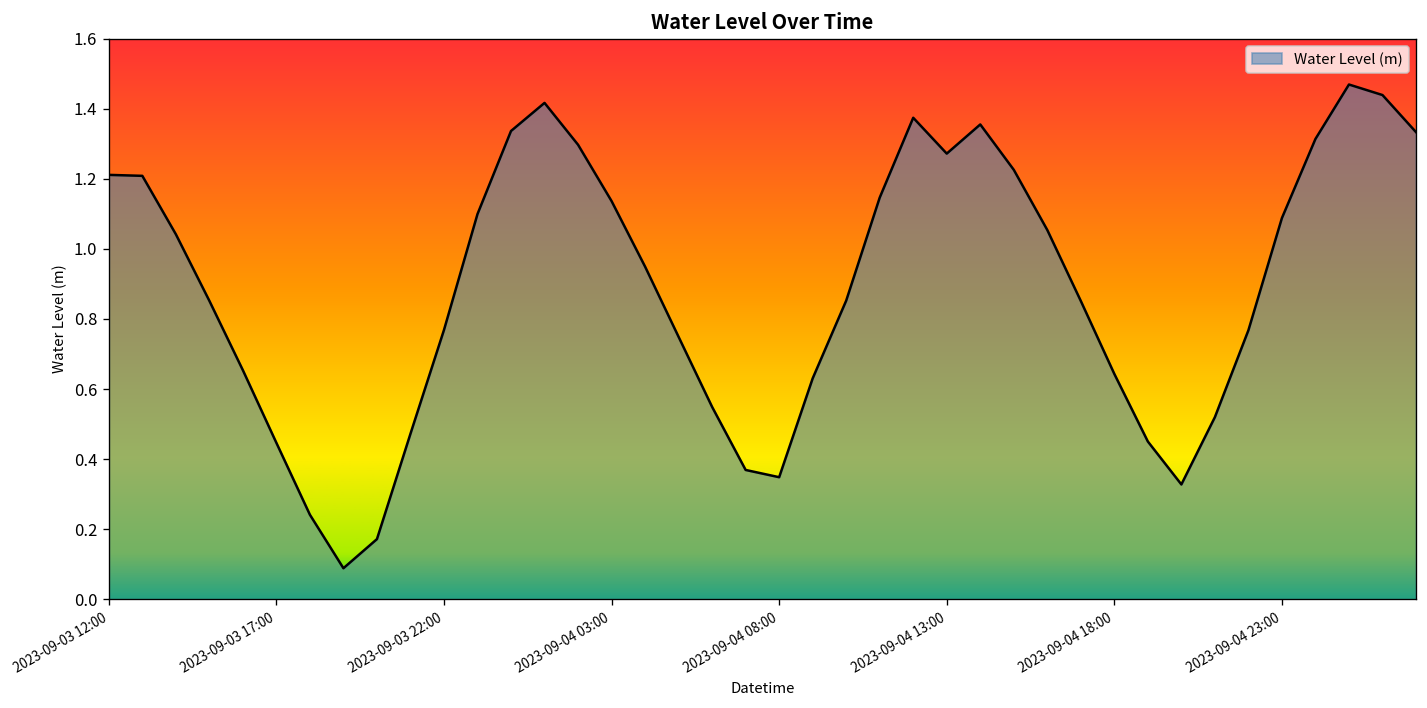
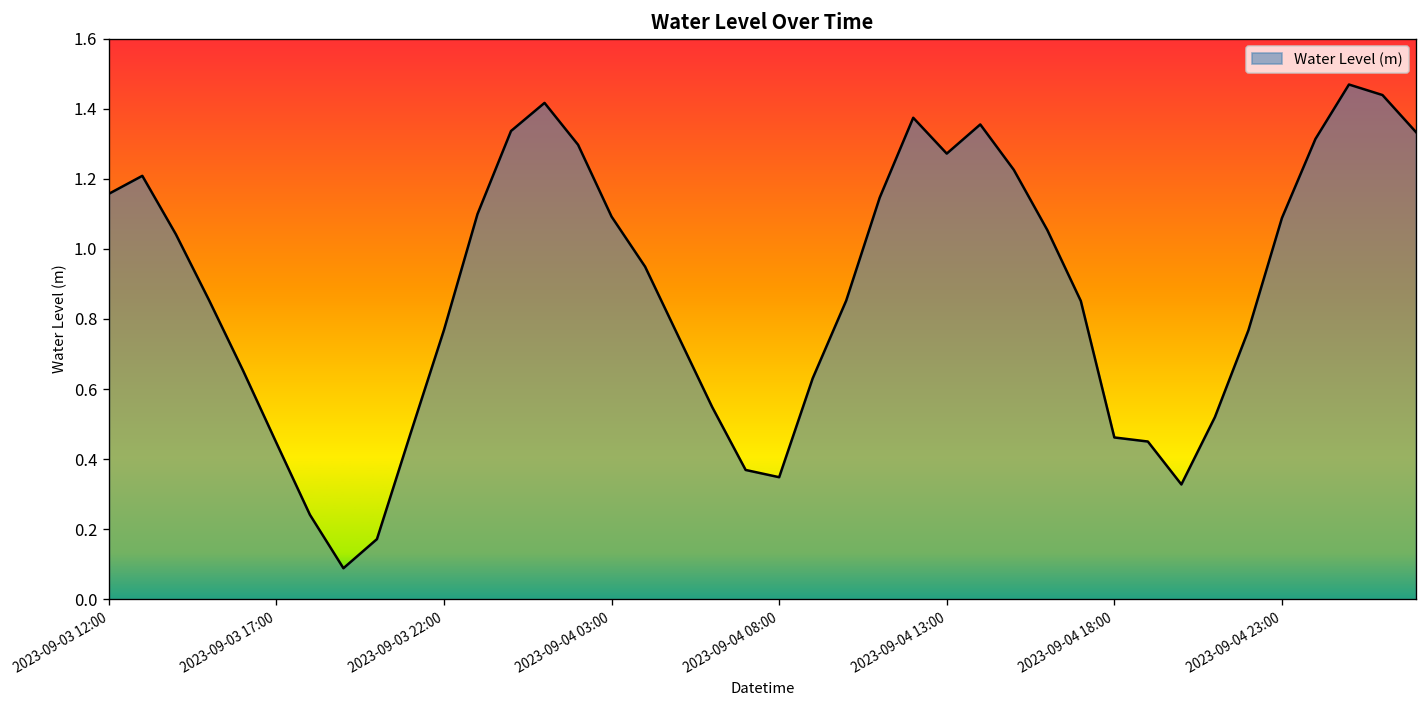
  {
-   "2023-09-03 12:00": 1.21,
+   "2023-09-03 12:00": 1.16,
    "2023-09-03 17:00": 0.45,
    "2023-09-03 22:00": 0.77,
-   "2023-09-04 03:00": 1.14,
+   "2023-09-04 03:00": 1.09,
    "2023-09-04 08:00": 0.35,
    "2023-09-04 13:00": 1.27,
-   "2023-09-04 18:00": 0.64,
+   "2023-09-04 18:00": 0.46,
    "2023-09-04 23:00": 1.09
  }
